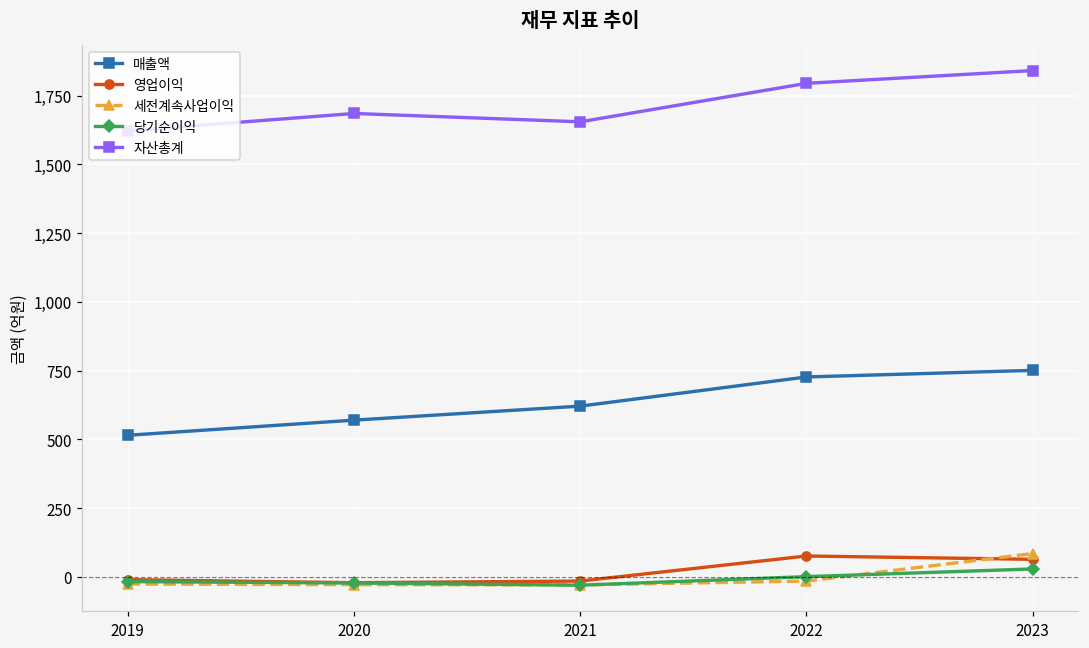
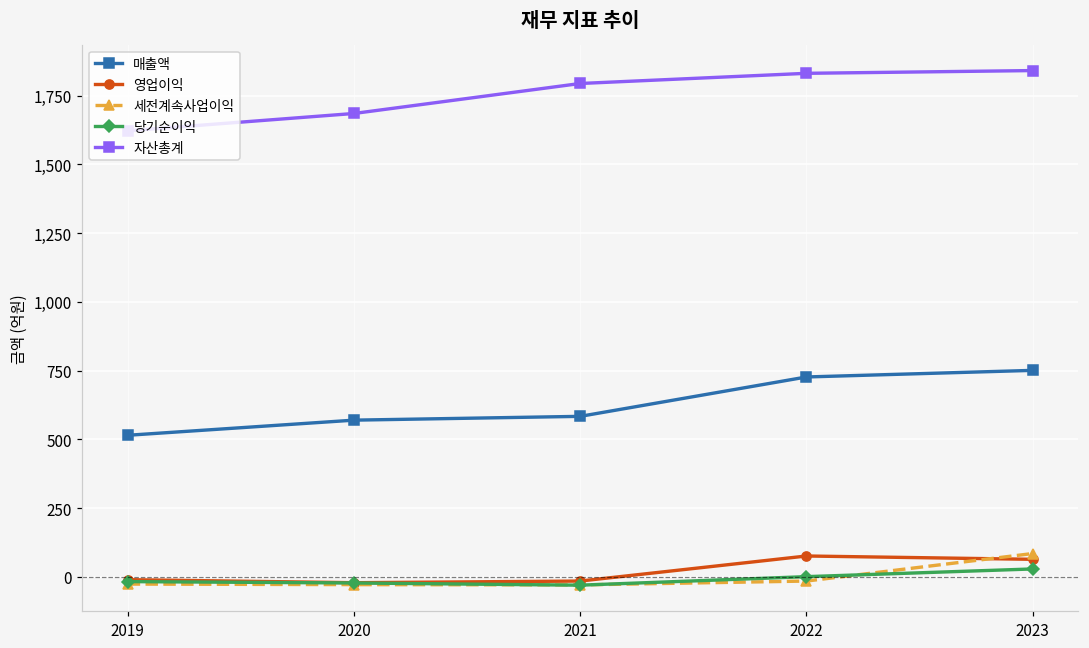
  {
    "매출액": {
      "2019": "520",
      "2020": "570",
-     "2021": "620",
+     "2021": "580",
      "2022": "730",
      "2023": "750"
    },
    "영업이익": {
      "2021": "-20",
      "2022": "80",
      "2023": "60"
    },
    "세전계속사업이익": {
      "2022": "-20",
      "2023": "90"
    },
    "당기순이익": {
      "2022": "0",
      "2023": "30"
    },
    "자산총계": {
      "2020": "1,690",
-     "2021": "1,650",
-     "2022": "1,790",
+     "2021": "1,790",
+     "2022": "1,830",
      "2023": "1,840"
    }
  }
